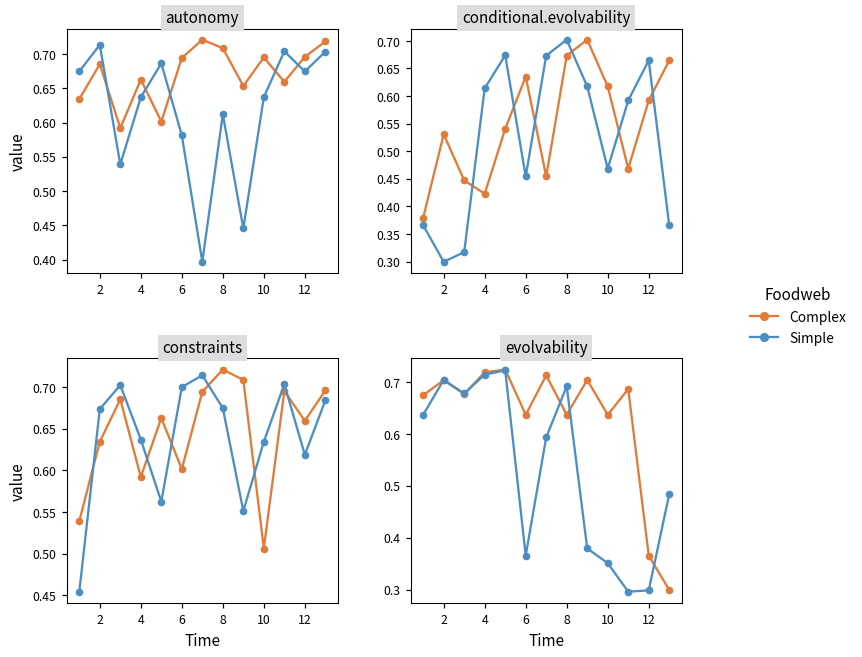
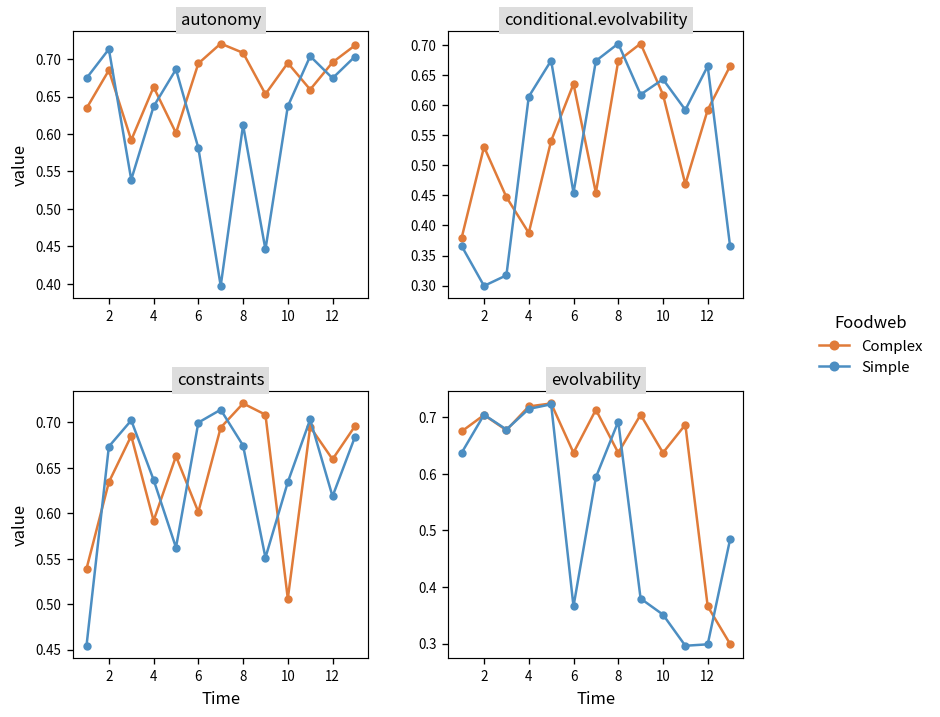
  {
    "autonomy": {
      "Complex": {
        "2": 0.69,
        "4": 0.66,
        "6": 0.69,
        "8": 0.71,
        "10": 0.69,
        "12": 0.70
      },
      "Simple": {
        "2": 0.71,
        "4": 0.64,
        "6": 0.58,
        "8": 0.61,
        "10": 0.64,
        "12": 0.67
      }
    },
    "conditional.evolvability": {
      "Complex": {
        "2": 0.53,
-       "4": 0.42,
+       "4": 0.39,
        "6": 0.64,
        "8": 0.67,
        "10": 0.62,
        "12": 0.59
      },
      "Simple": {
        "2": 0.30,
        "4": 0.61,
        "6": 0.45,
        "8": 0.70,
-       "10": 0.47,
+       "10": 0.64,
        "12": 0.66
      }
    },
    "constraints": {
      "Complex": {
        "2": 0.63,
        "4": 0.59,
        "6": 0.60,
        "8": 0.72,
        "10": 0.51,
        "12": 0.66
      },
      "Simple": {
        "2": 0.67,
        "4": 0.64,
        "6": 0.70,
        "8": 0.67,
        "10": 0.63,
        "12": 0.62
      }
    },
    "evolvability": {
      "Complex": {
        "6": 0.64,
        "8": 0.64,
        "10": 0.64,
        "12": 0.37
      },
      "Simple": {
        "6": 0.37,
        "8": 0.69,
        "10": 0.35,
        "12": 0.30
      }
    }
  }
